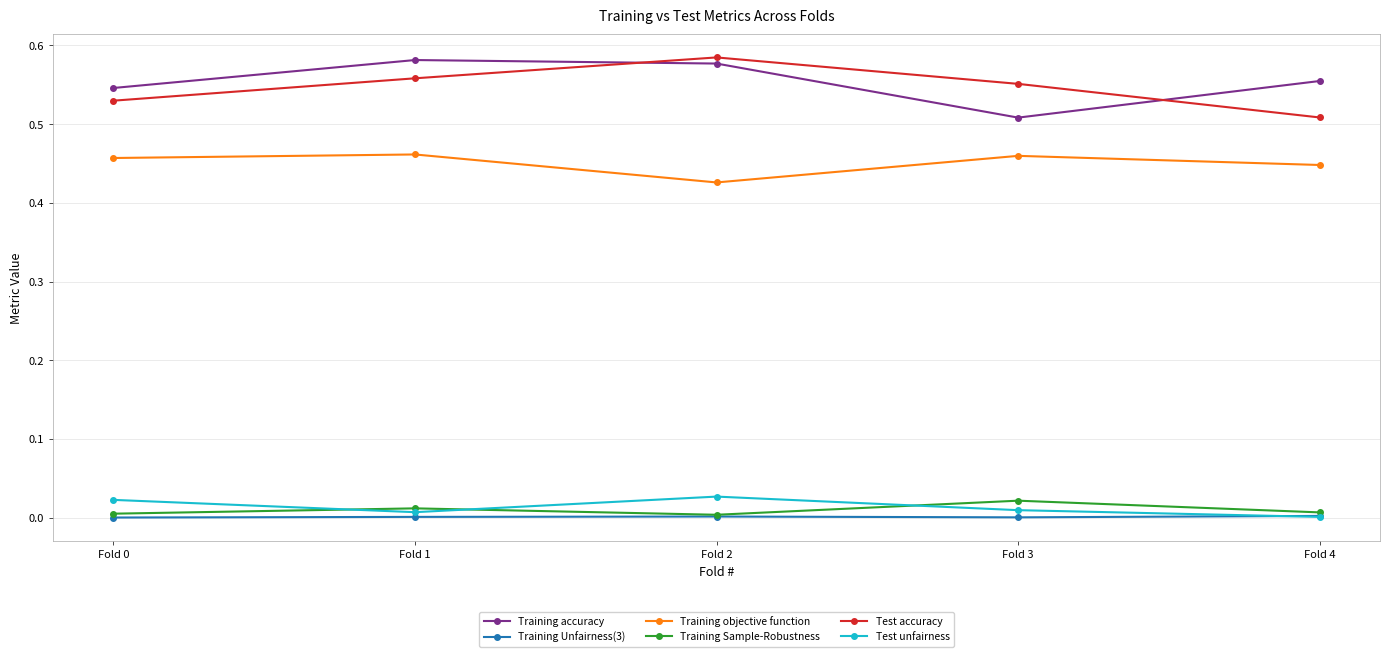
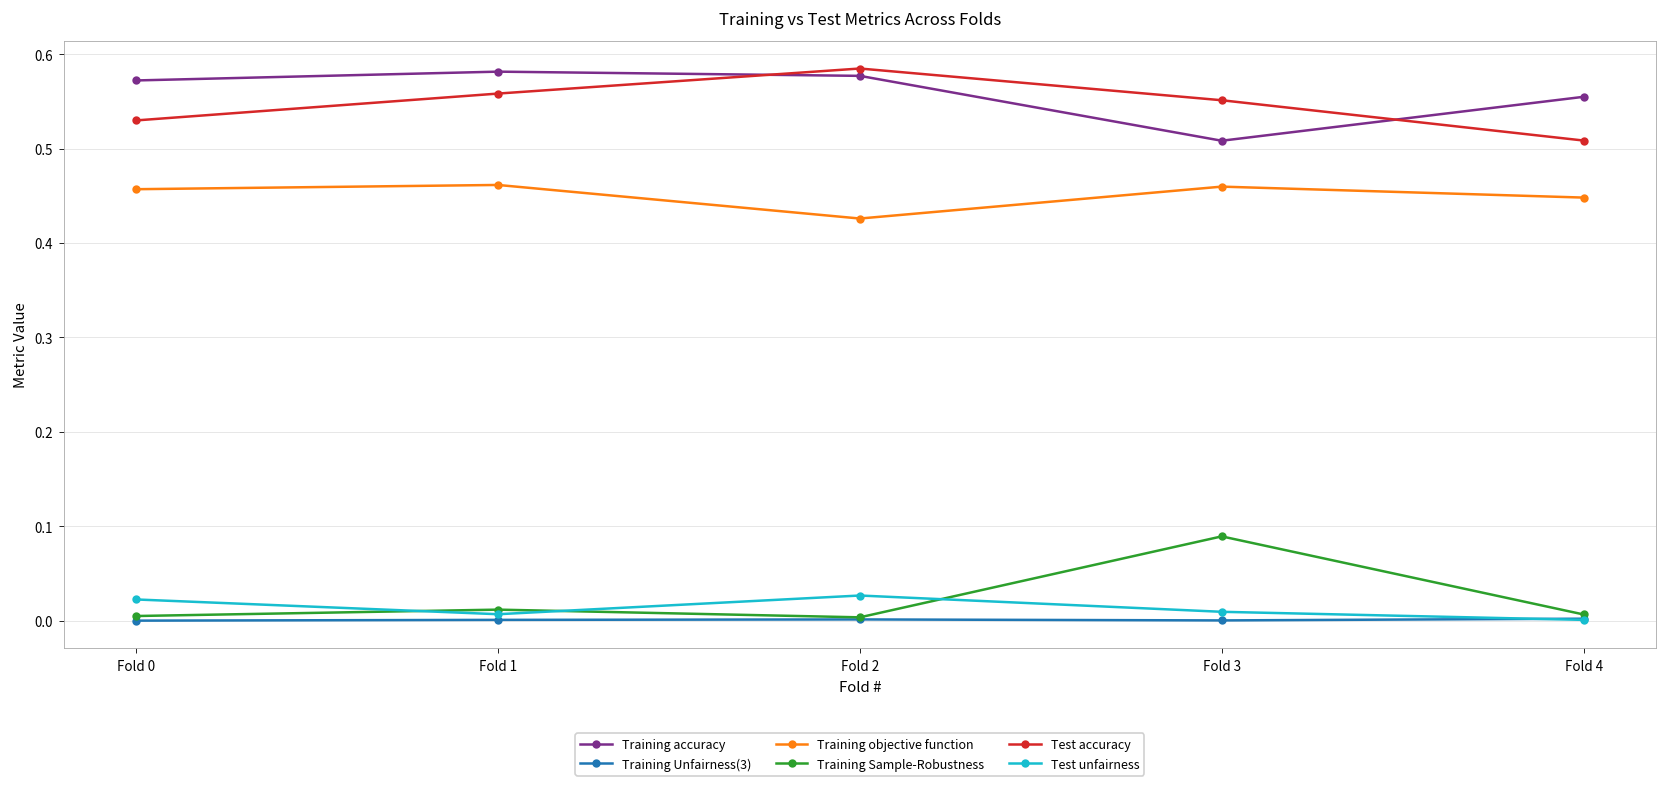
  {
    "Training accuracy": {
-     "Fold 0": 0.55,
+     "Fold 0": 0.57,
      "Fold 1": 0.58,
      "Fold 2": 0.58,
      "Fold 3": 0.51,
      "Fold 4": 0.55
    },
    "Training Unfairness(3)": {
      "Fold 0": 0.00,
      "Fold 1": 0.00,
      "Fold 3": 0.00
    },
    "Training objective function": {
      "Fold 0": 0.46,
      "Fold 1": 0.46,
      "Fold 2": 0.43,
      "Fold 3": 0.46,
      "Fold 4": 0.45
    },
    "Training Sample-Robustness": {
      "Fold 0": 0.00,
      "Fold 1": 0.01,
-     "Fold 3": 0.02,
+     "Fold 3": 0.09,
      "Fold 4": 0.01
    },
    "Test accuracy": {
      "Fold 0": 0.53,
      "Fold 1": 0.56,
      "Fold 2": 0.58,
      "Fold 3": 0.55,
      "Fold 4": 0.51
    },
    "Test unfairness": {
      "Fold 0": 0.02,
      "Fold 1": 0.01,
      "Fold 2": 0.03,
      "Fold 3": 0.01
    }
  }
